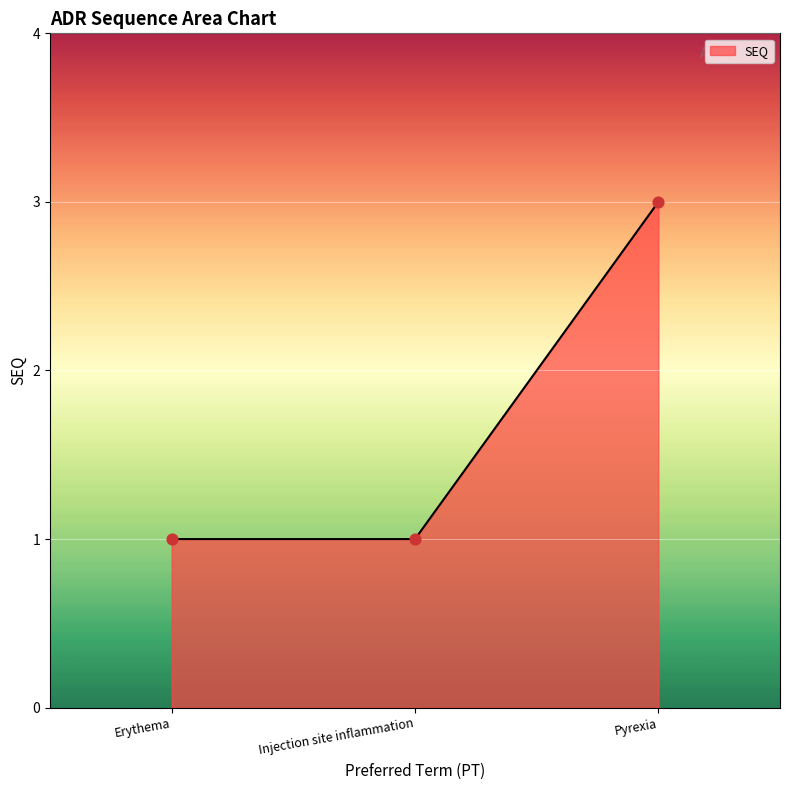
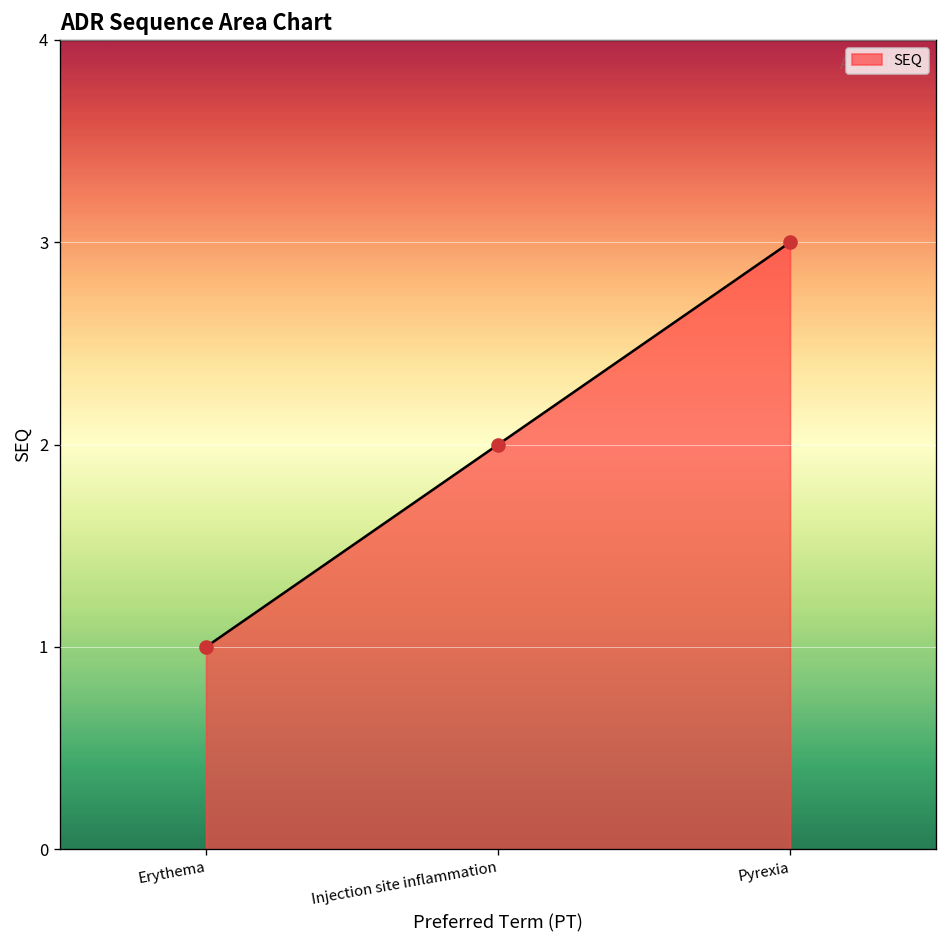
  {
    "Erythema": 1,
-   "Injection site inflammation": 1,
+   "Injection site inflammation": 2,
    "Pyrexia": 3
  }
